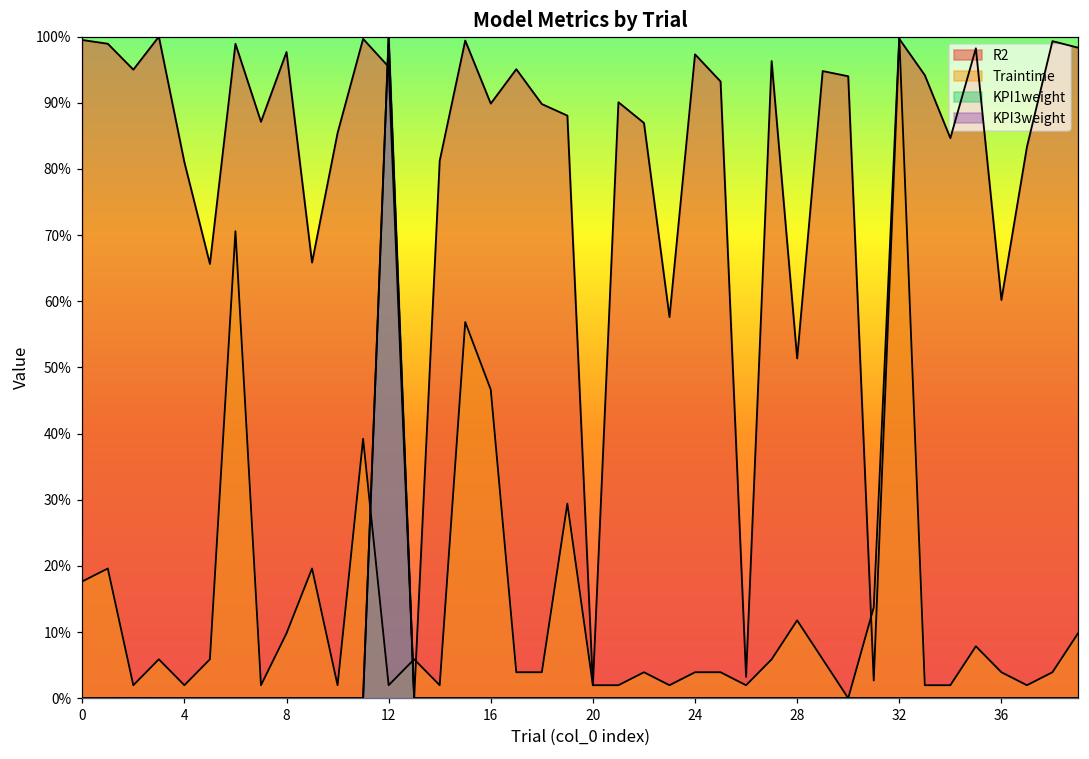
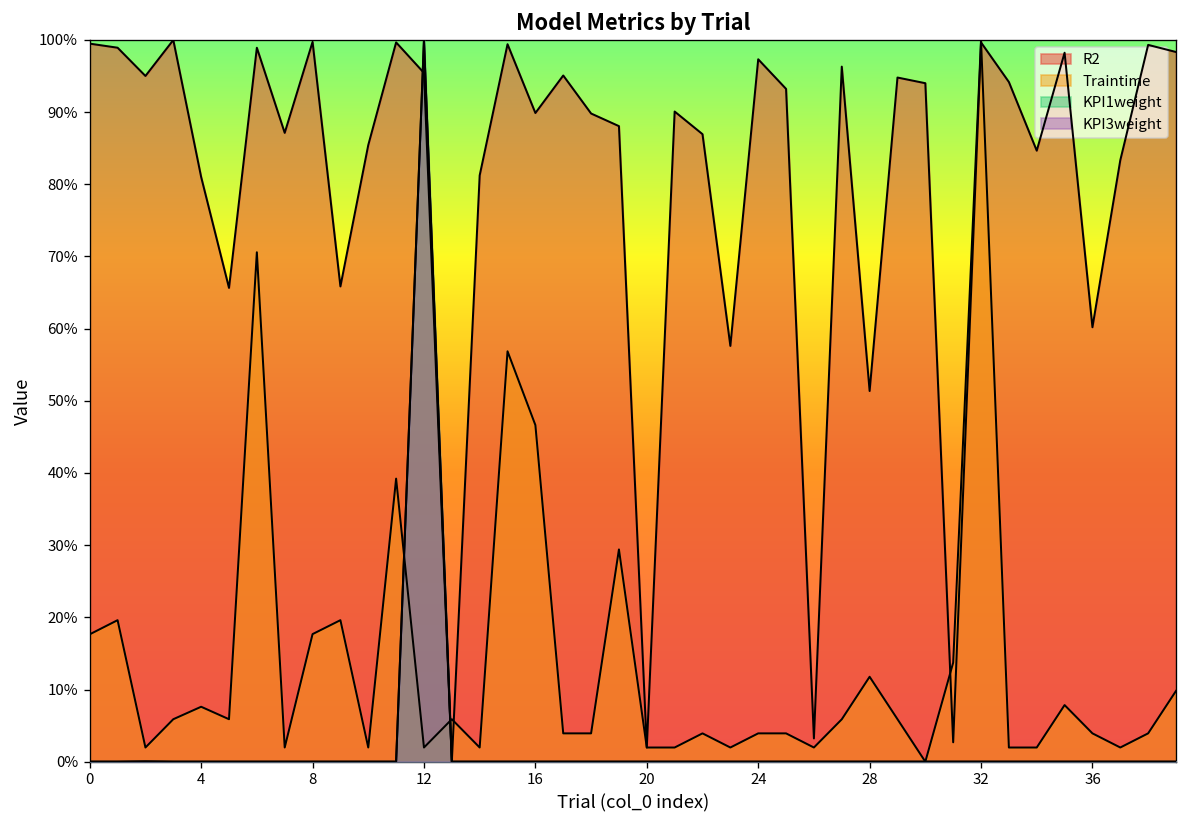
  {
    "R2": {
      "0": "99%",
      "4": "81%",
-     "8": "98%",
+     "8": "100%",
      "12": "95%",
      "16": "90%",
      "24": "97%",
      "28": "51%",
      "36": "60%"
    },
    "Traintime": {
      "0": "18%",
-     "4": "2%",
-     "8": "10%",
+     "4": "8%",
+     "8": "18%",
      "12": "2%",
      "16": "47%",
      "24": "4%",
      "28": "12%",
      "36": "4%"
    }
  }
